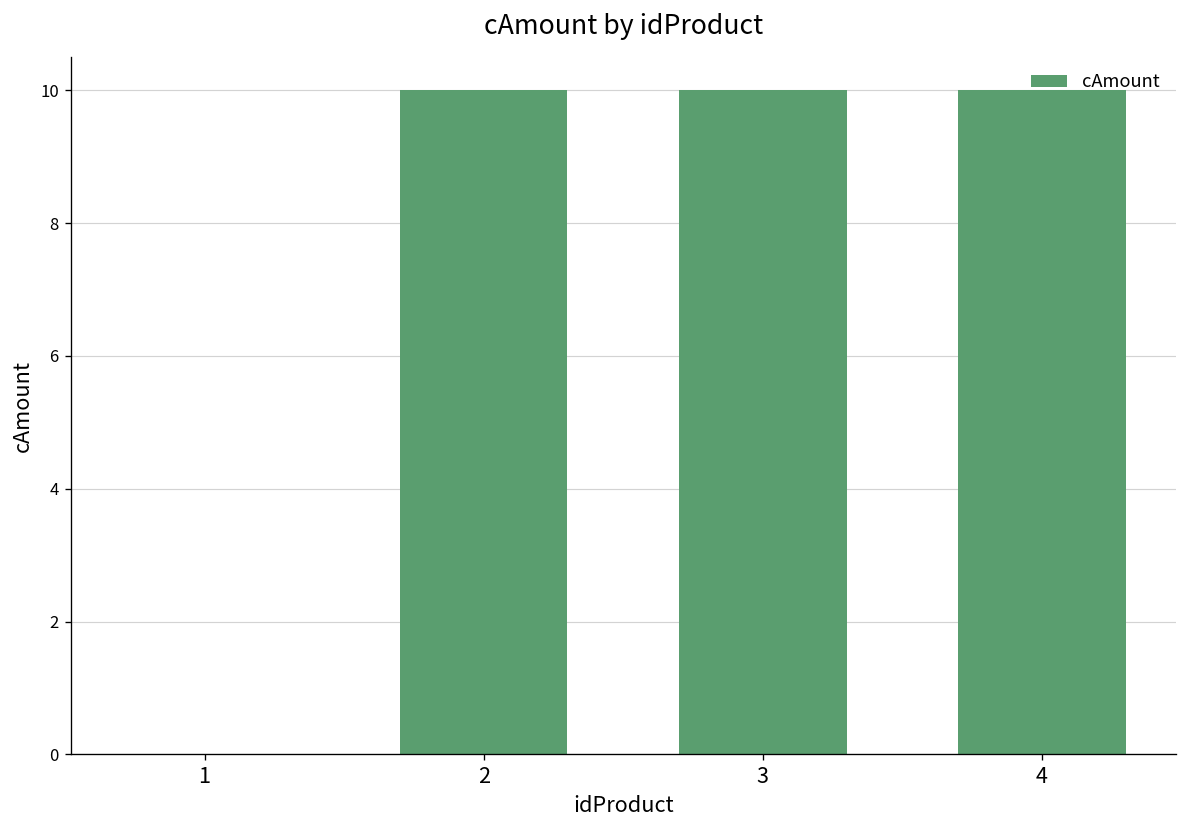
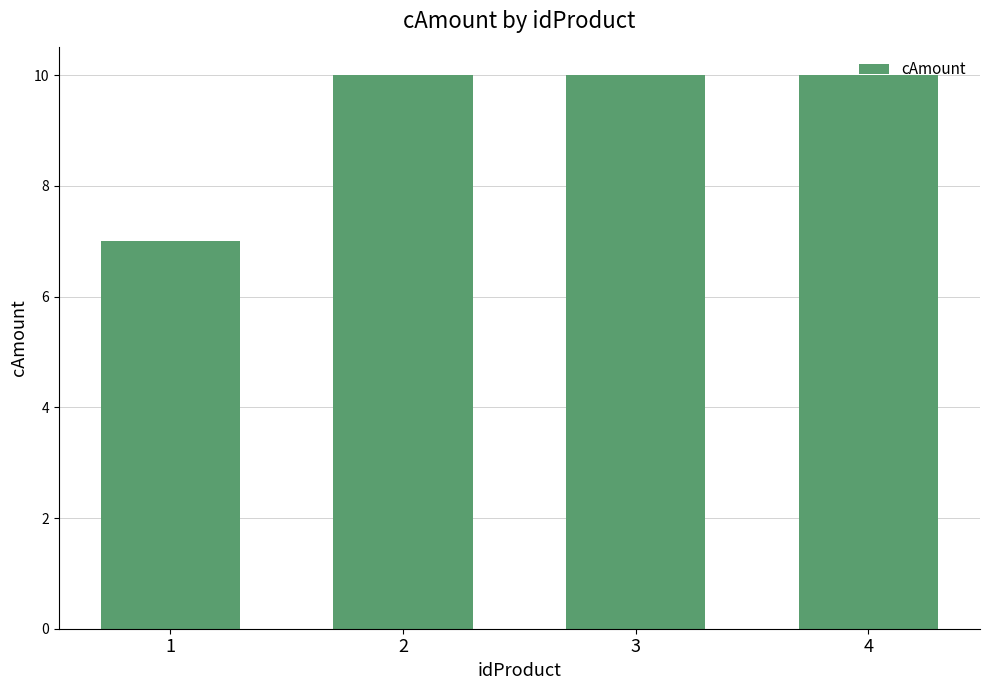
  {
-   "1": 0,
+   "1": 7,
    "2": 10,
    "3": 10,
    "4": 10
  }
